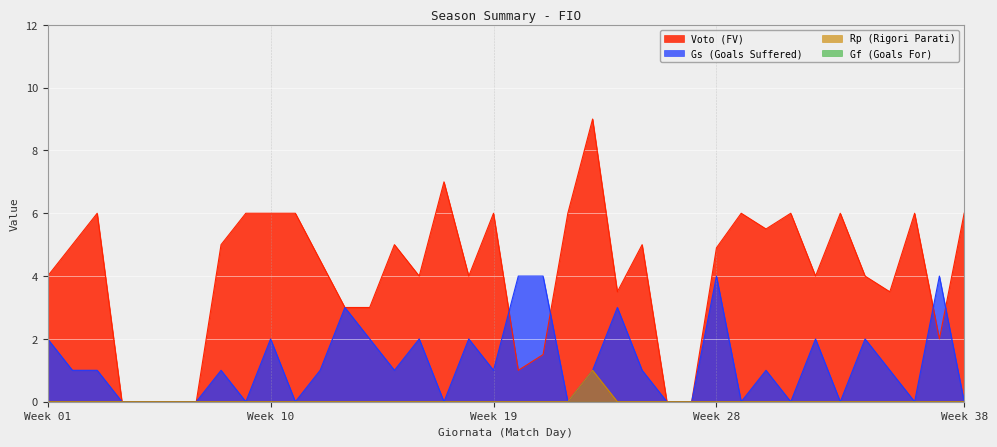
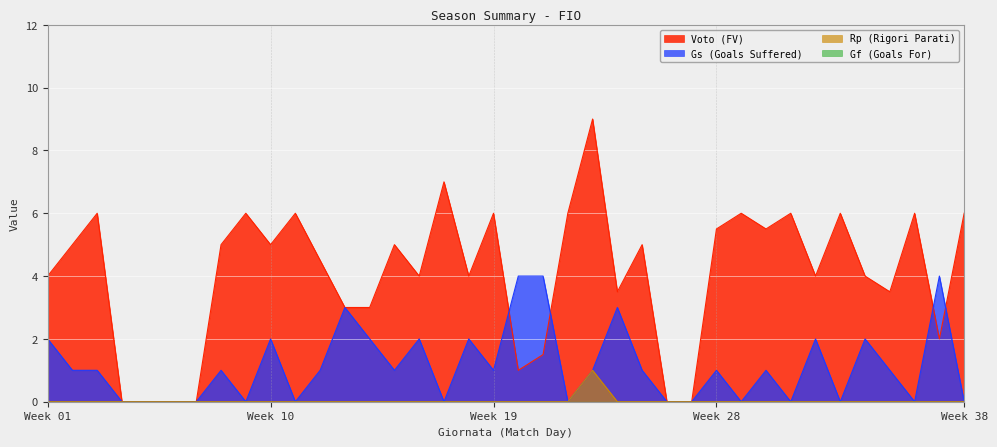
  {
    "Voto (FV)": {
      "Week 01": 4.0,
-     "Week 10": 6,
+     "Week 10": 5,
      "Week 19": 6.0,
-     "Week 28": 4.9,
+     "Week 28": 5.5,
      "Week 38": 6.0
    },
    "Gs (Goals Suffered)": {
      "Week 01": 2,
      "Week 10": 2,
      "Week 19": 1,
-     "Week 28": 4
+     "Week 28": 1
    }
  }
